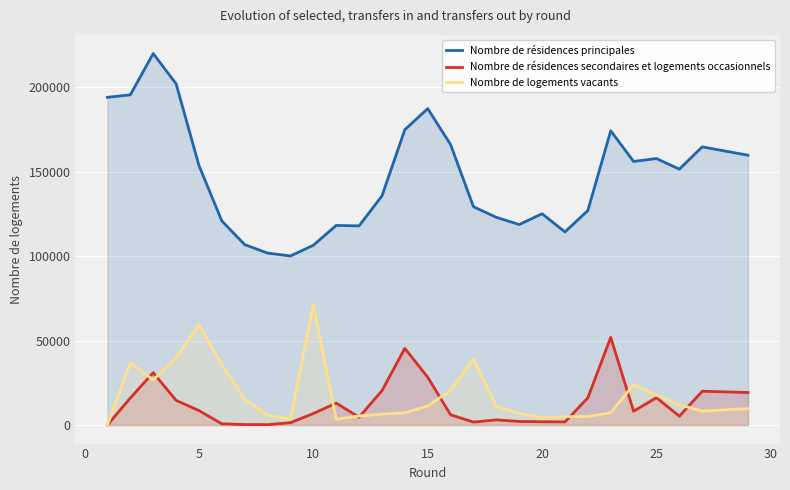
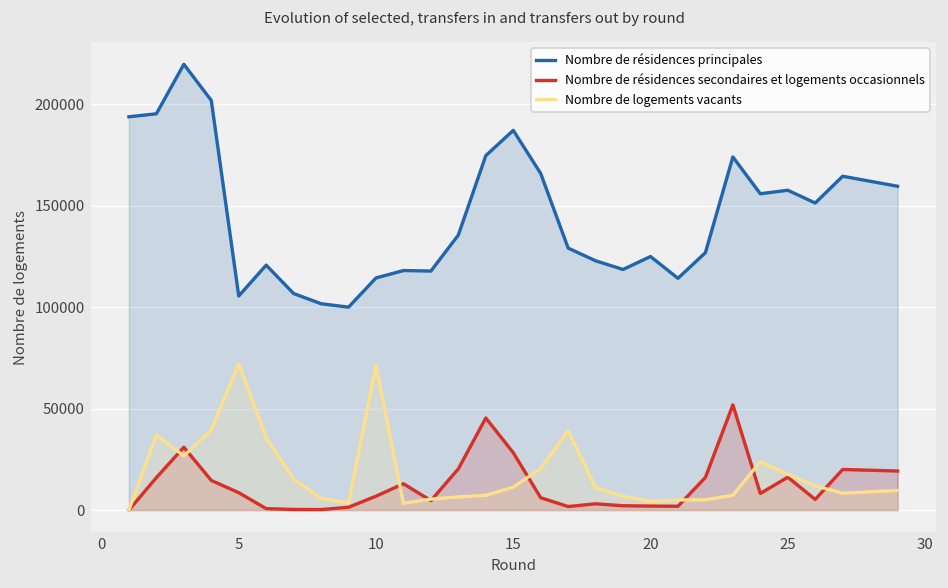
  {
    "Nombre de résidences principales": {
-     "5": 154000,
-     "10": 106000,
+     "5": 106000,
+     "10": 114000,
      "15": 187000,
      "20": 125000,
      "25": 158000
    },
    "Nombre de résidences secondaires et logements occasionnels": {
      "5": 9000,
      "10": 7000,
      "15": 28000,
      "20": 2000
    },
    "Nombre de logements vacants": {
-     "5": 59000,
+     "5": 72000,
      "10": 71000,
      "15": 11000,
      "20": 4000
    }
  }
